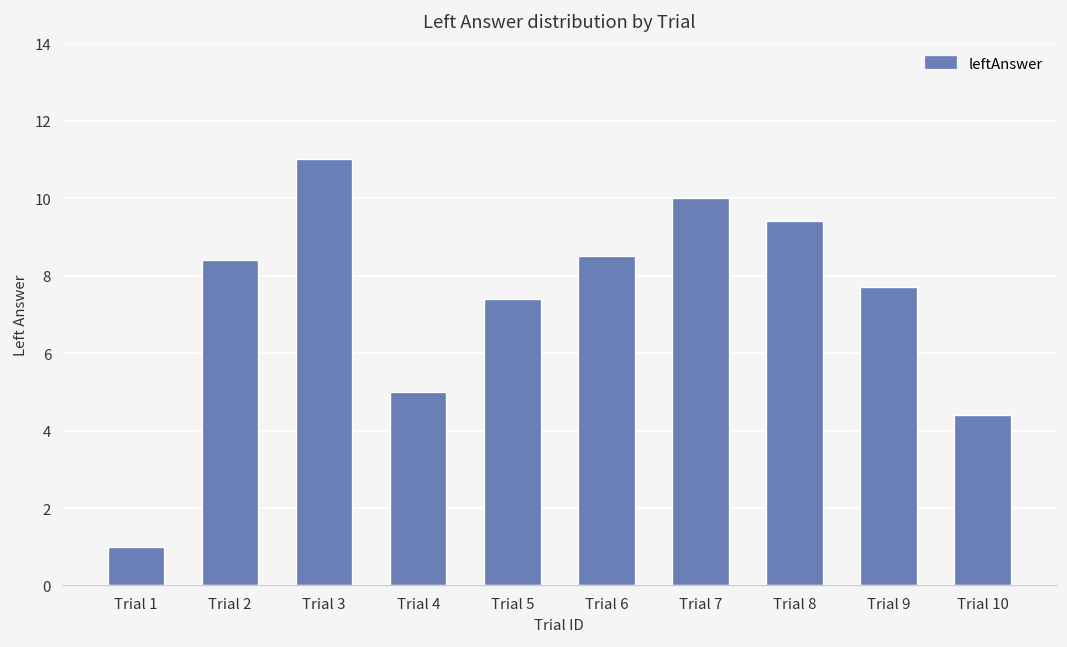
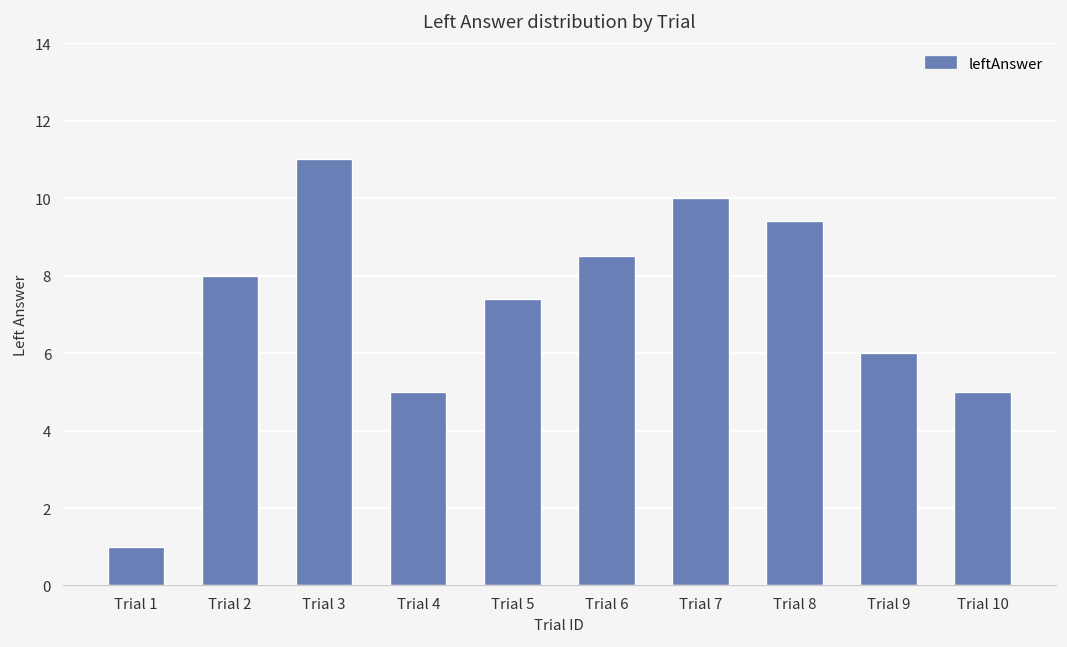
  {
    "Trial 1": 1.0,
-   "Trial 2": 8.4,
+   "Trial 2": 8.0,
    "Trial 3": 11.0,
    "Trial 4": 5.0,
    "Trial 5": 7.4,
    "Trial 6": 8.5,
    "Trial 7": 10.0,
    "Trial 8": 9.4,
-   "Trial 9": 7.7,
-   "Trial 10": 4.4
+   "Trial 9": 6.0,
+   "Trial 10": 5.0
  }
